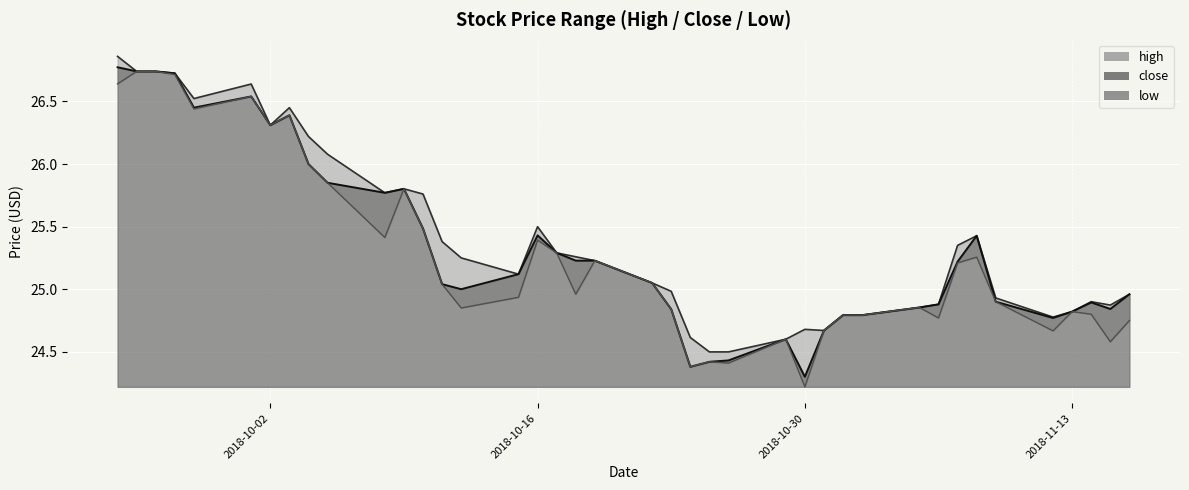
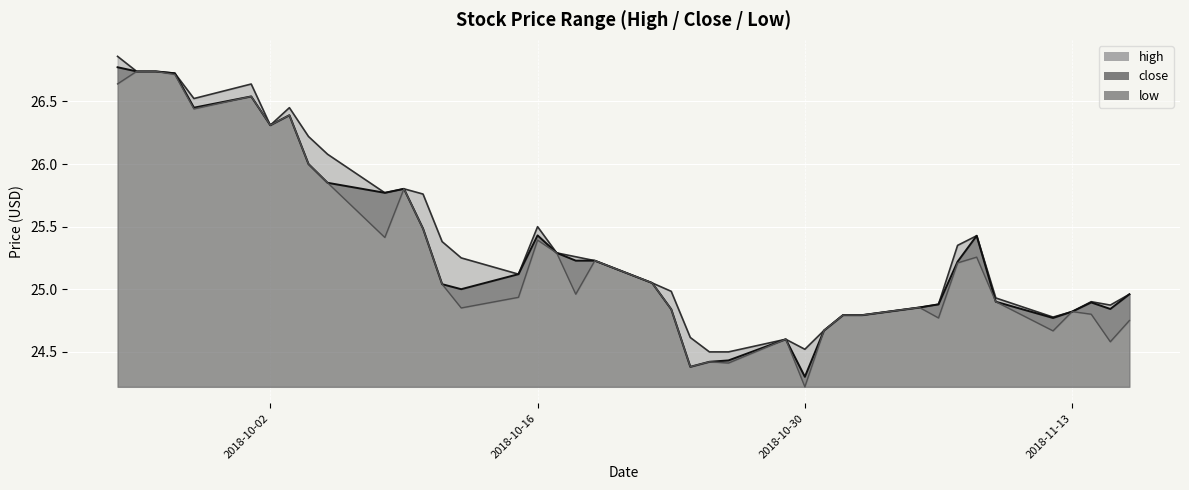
  {
    "high": {
      "2018-10-16": 25.50,
-     "2018-10-30": 24.68
+     "2018-10-30": 24.52
    }
  }
